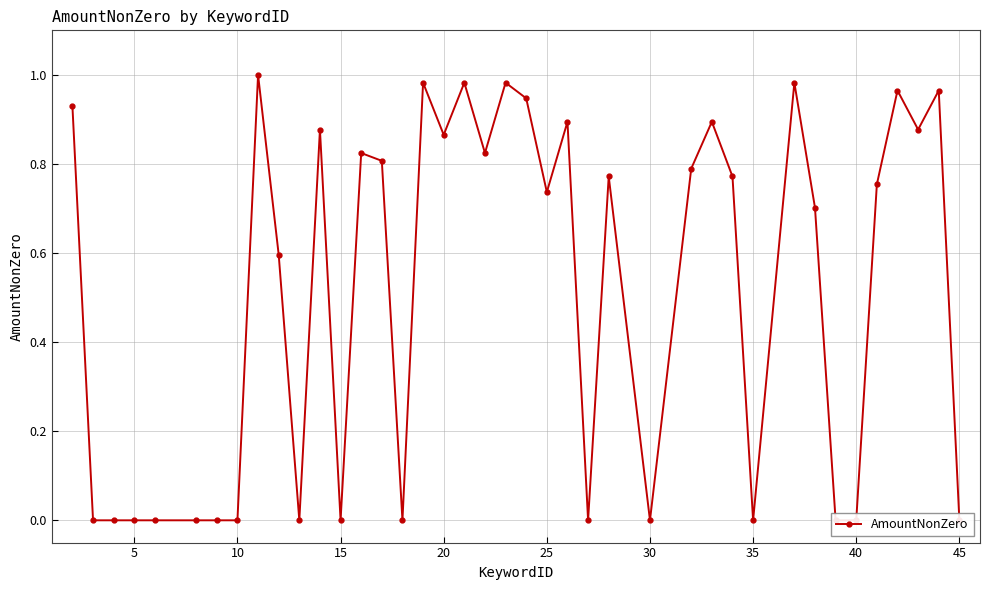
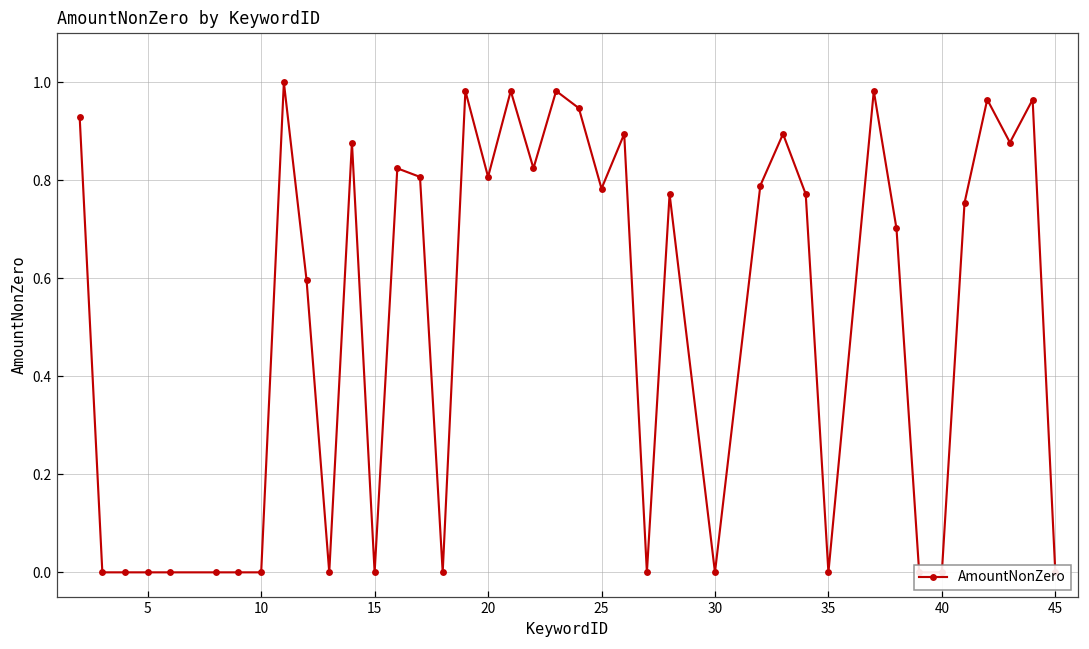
  {
    "5": 0.00,
    "10": 0.00,
    "15": 0.00,
-   "20": 0.87,
-   "25": 0.74,
+   "20": 0.81,
+   "25": 0.78,
    "30": 0.00,
    "35": 0.00
  }
